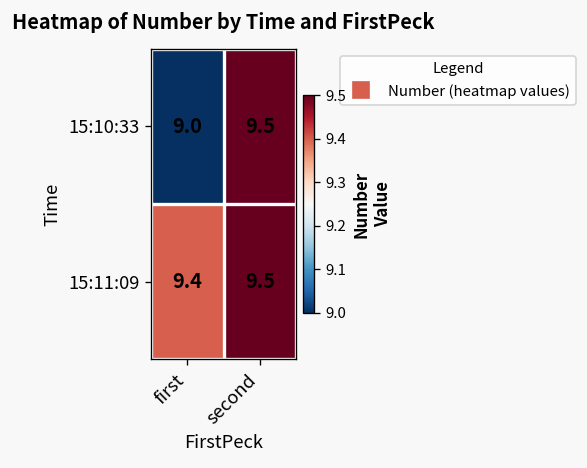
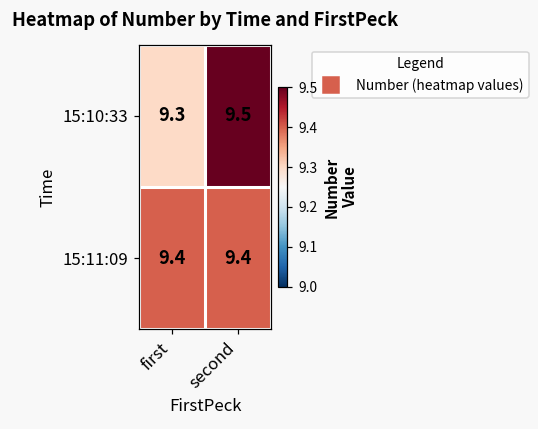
  {
    "15:10:33": {
-     "first": 9.0,
+     "first": 9.3,
      "second": 9.5
    },
    "15:11:09": {
      "first": 9.4,
-     "second": 9.5
+     "second": 9.4
    }
  }
